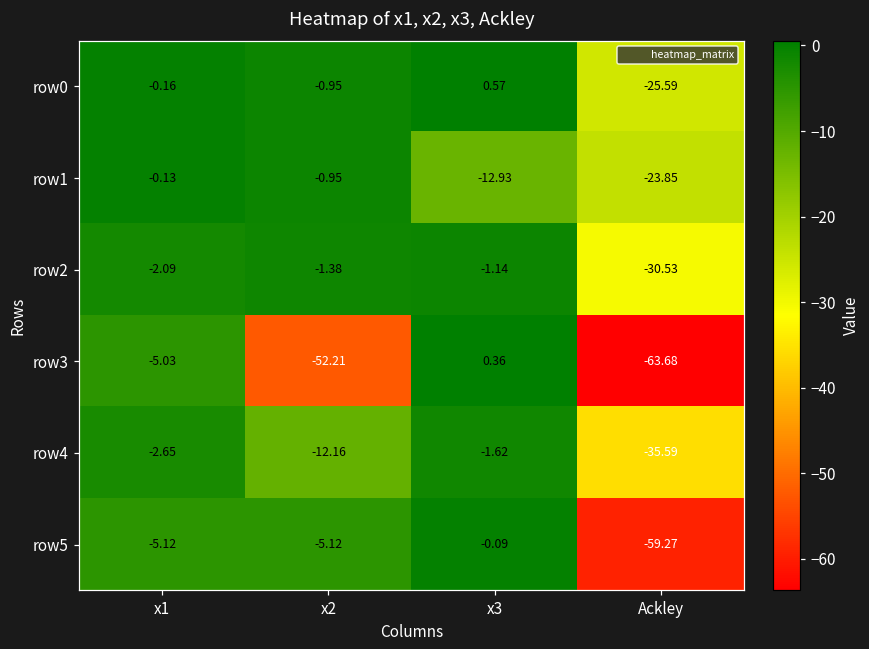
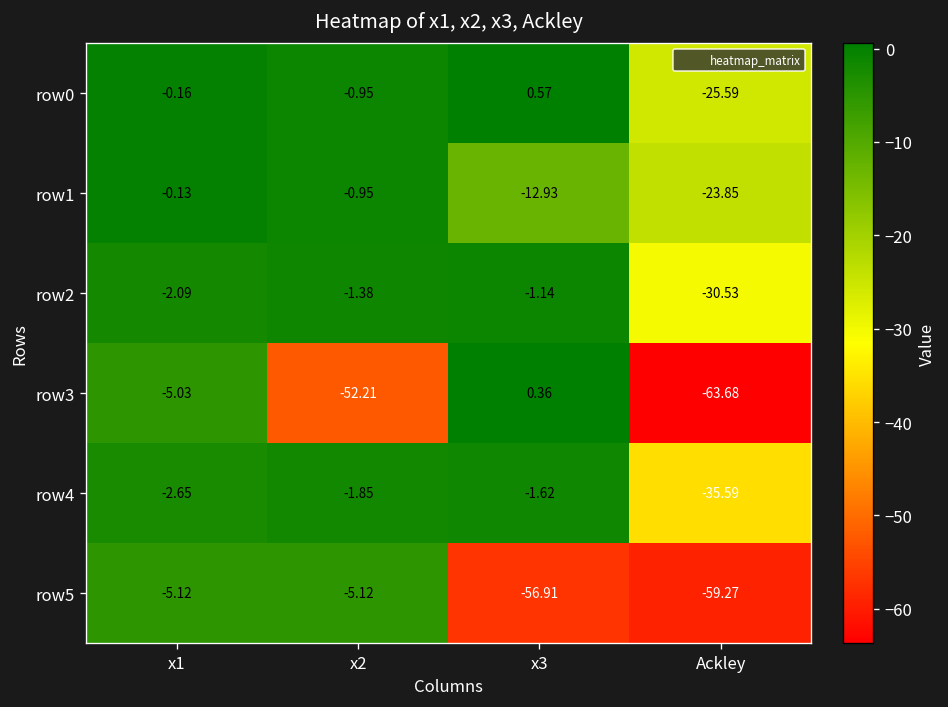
  {
    "row0": {
      "x1": -0.16,
      "x2": -0.95,
      "x3": 0.57,
      "Ackley": -25.59
    },
    "row1": {
      "x1": -0.13,
      "x2": -0.95,
      "x3": -12.93,
      "Ackley": -23.85
    },
    "row2": {
      "x1": -2.09,
      "x2": -1.38,
      "x3": -1.14,
      "Ackley": -30.53
    },
    "row3": {
      "x1": -5.03,
      "x2": -52.21,
      "x3": 0.36,
      "Ackley": -63.68
    },
    "row4": {
      "x1": -2.65,
-     "x2": -12.16,
+     "x2": -1.85,
      "x3": -1.62,
      "Ackley": -35.59
    },
    "row5": {
      "x1": -5.12,
      "x2": -5.12,
-     "x3": -0.09,
+     "x3": -56.91,
      "Ackley": -59.27
    }
  }
